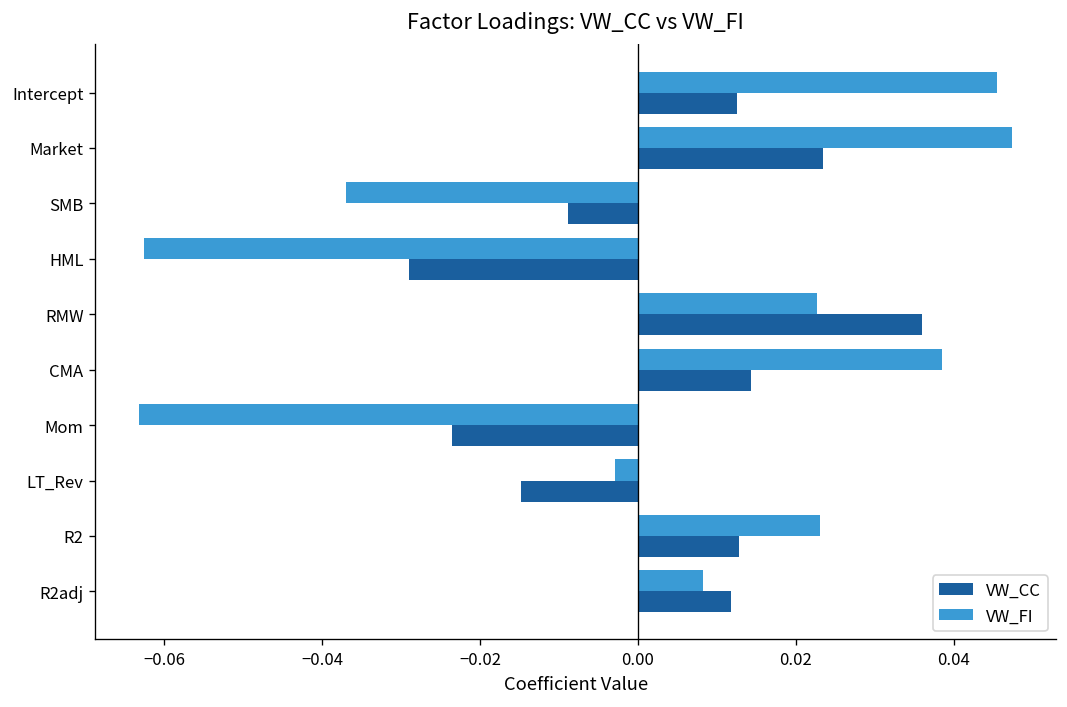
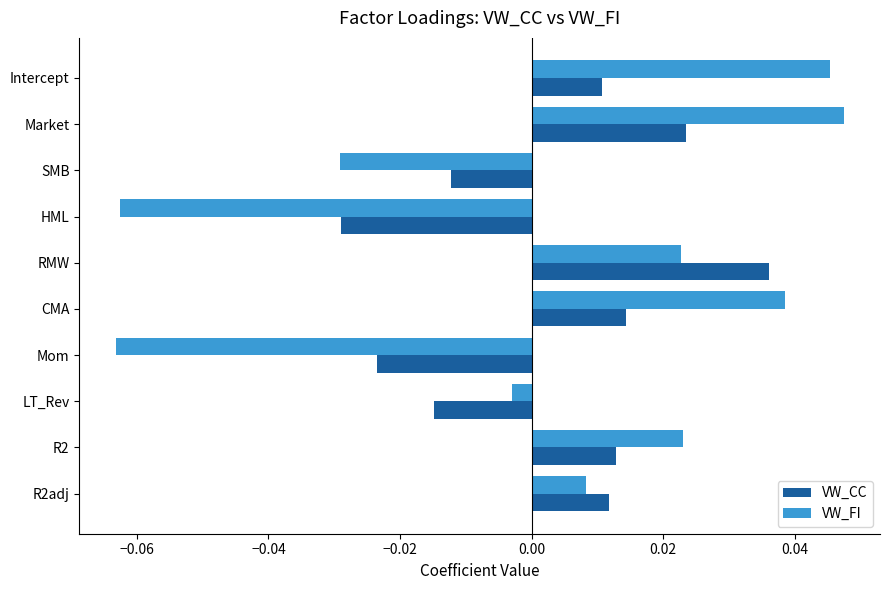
  {
    "VW_CC": {
-     "Intercept": 0.013,
+     "Intercept": 0.011,
      "Market": 0.023,
-     "SMB": -0.009,
+     "SMB": -0.012,
      "HML": -0.029,
      "RMW": 0.036,
      "CMA": 0.014,
      "Mom": -0.024,
      "LT_Rev": -0.015,
      "R2": 0.013,
      "R2adj": 0.012
    },
    "VW_FI": {
      "Intercept": 0.045,
      "Market": 0.047,
-     "SMB": -0.037,
+     "SMB": -0.029,
      "HML": -0.063,
      "RMW": 0.023,
      "CMA": 0.038,
      "Mom": -0.063,
      "LT_Rev": -0.003,
      "R2": 0.023,
      "R2adj": 0.008
    }
  }
